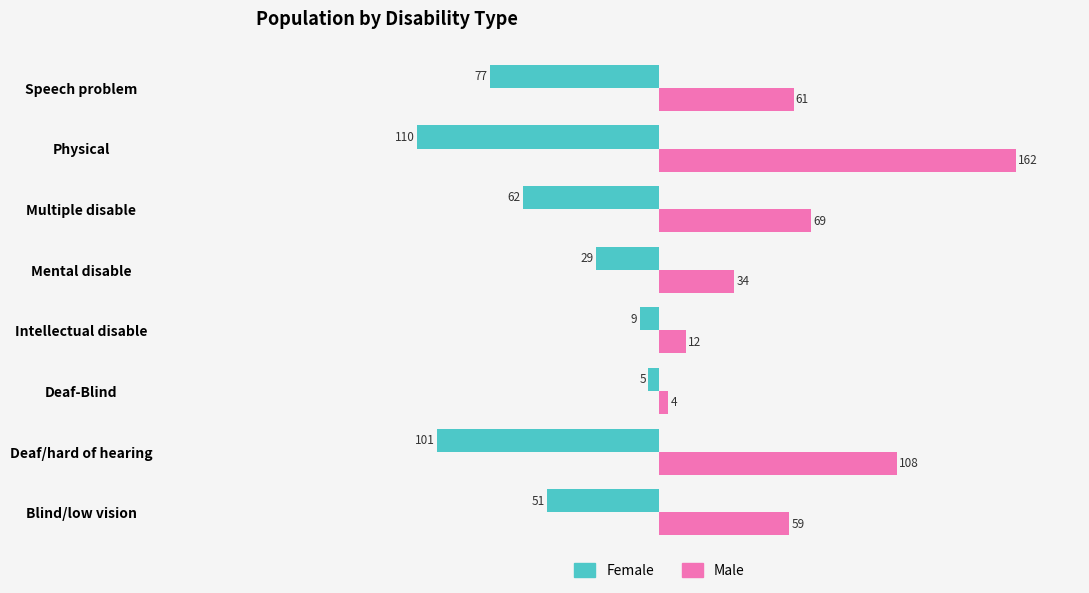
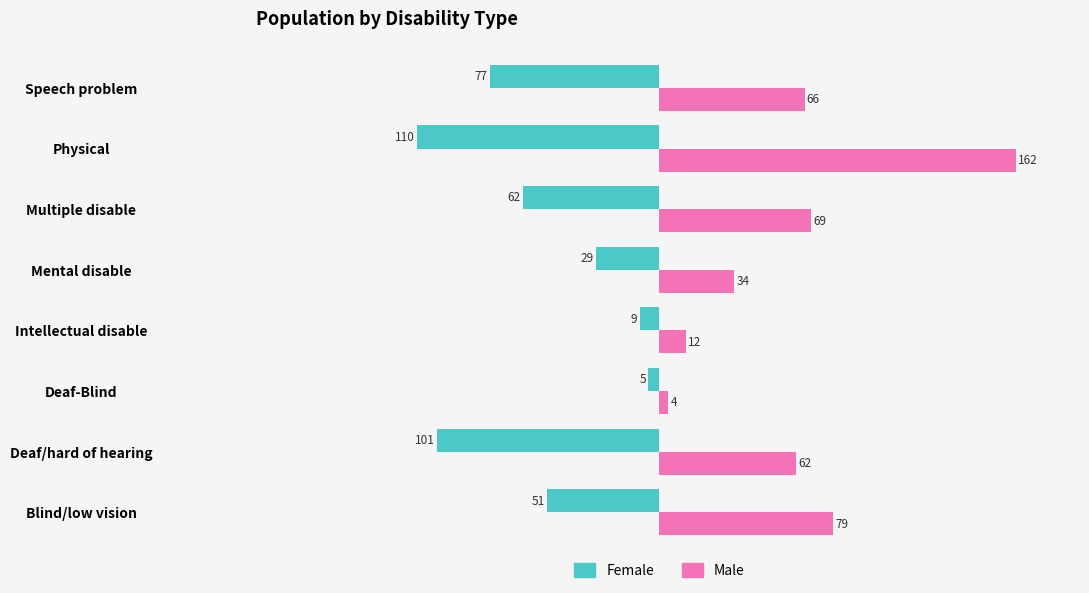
  {
    "Male": {
-     "Speech problem": 61,
+     "Speech problem": 66,
      "Physical": 162,
      "Multiple disable": 69,
      "Mental disable": 34,
      "Intellectual disable": 12,
      "Deaf-Blind": 4,
-     "Deaf/hard of hearing": 108,
-     "Blind/low vision": 59
+     "Deaf/hard of hearing": 62,
+     "Blind/low vision": 79
    }
  }
